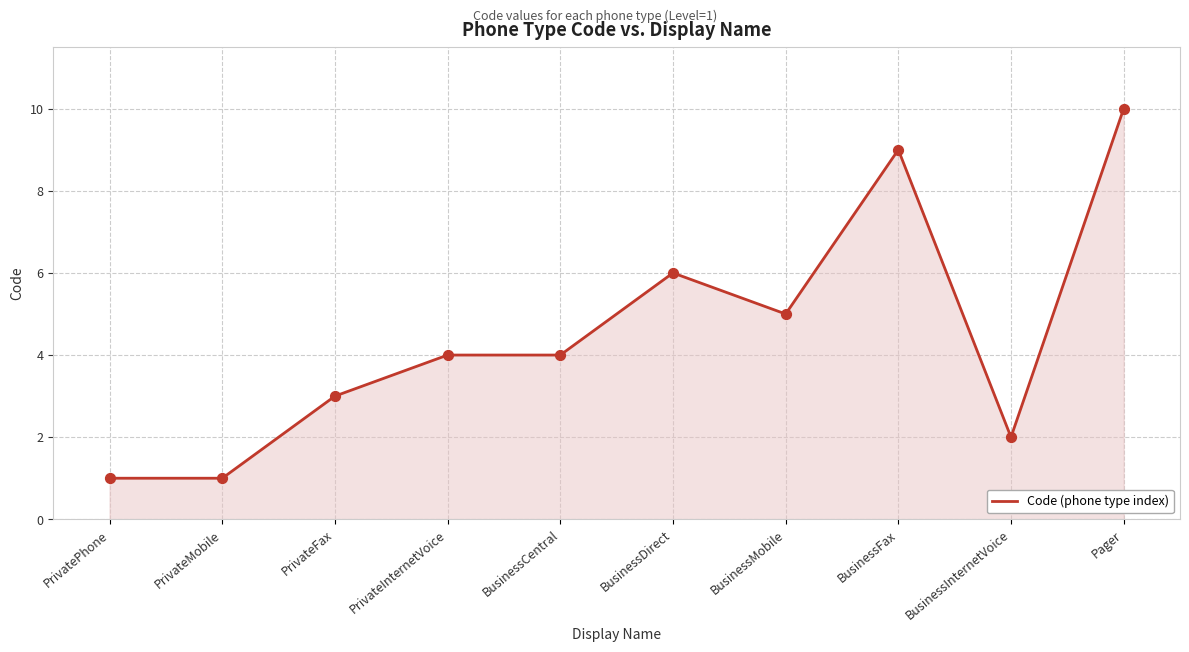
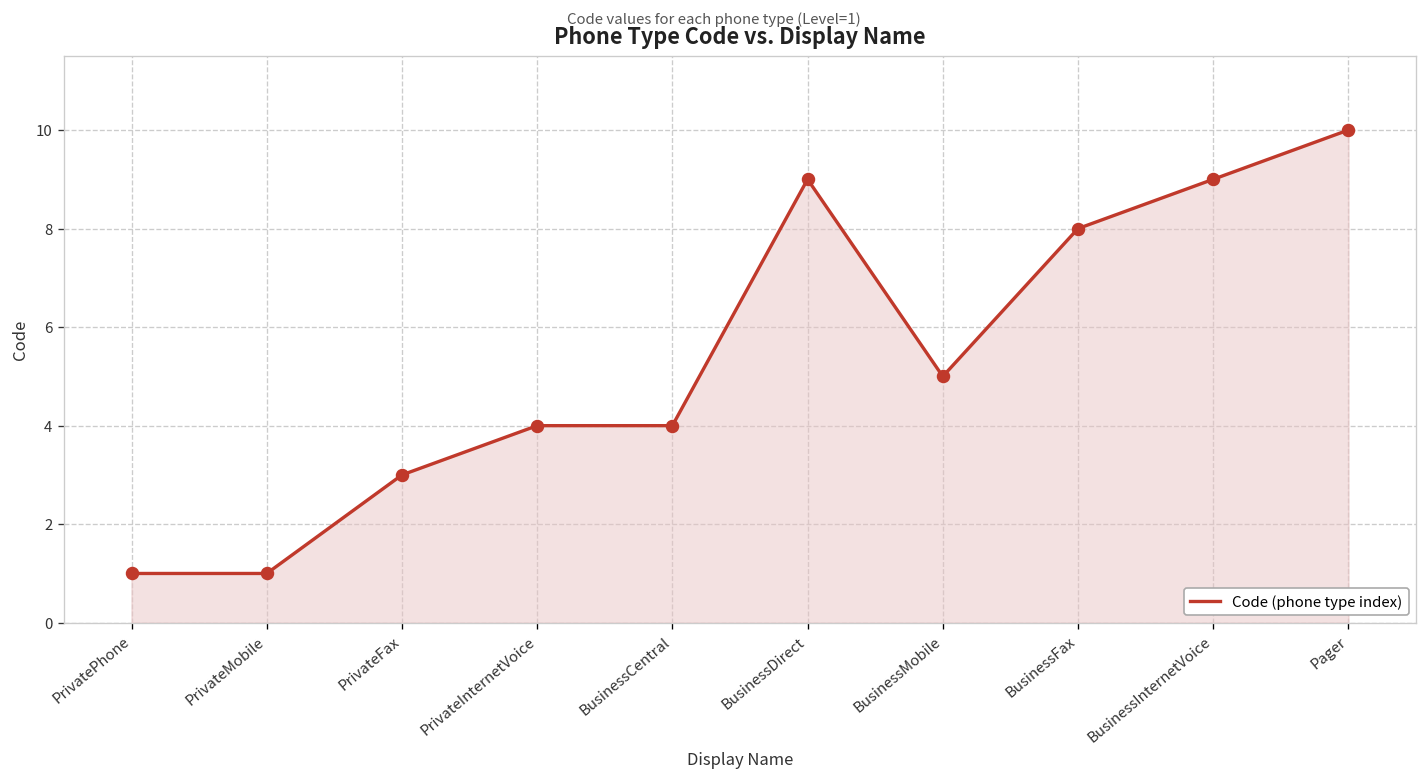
  {
    "PrivatePhone": 1,
    "PrivateMobile": 1,
    "PrivateFax": 3,
    "PrivateInternetVoice": 4,
    "BusinessCentral": 4,
-   "BusinessDirect": 6,
+   "BusinessDirect": 9,
    "BusinessMobile": 5,
-   "BusinessFax": 9,
-   "BusinessInternetVoice": 2,
+   "BusinessFax": 8,
+   "BusinessInternetVoice": 9,
    "Pager": 10
  }
